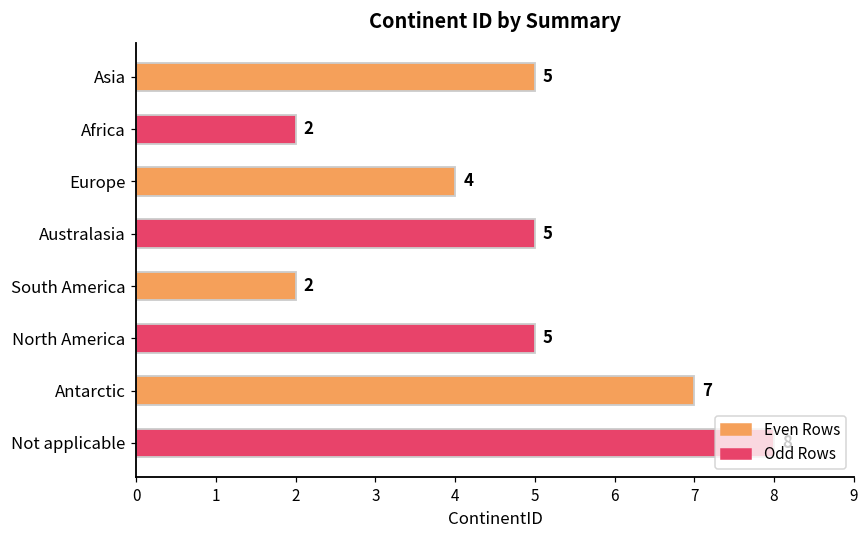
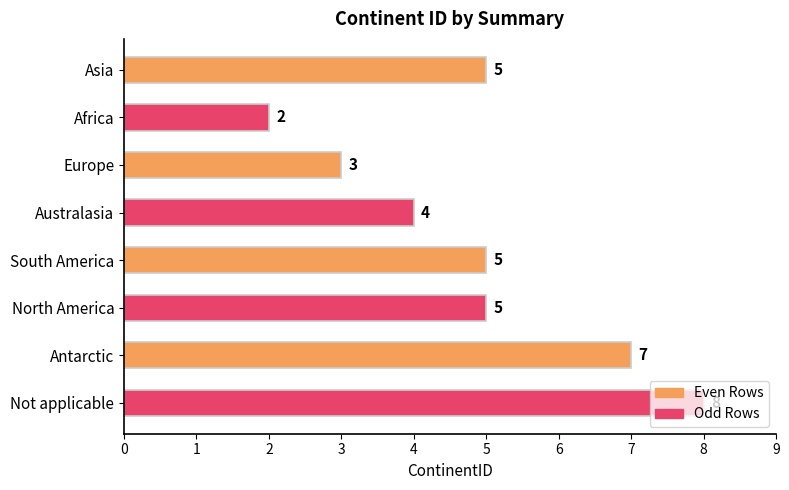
  {
    "Asia": 5,
    "Africa": 2,
-   "Europe": 4,
-   "Australasia": 5,
-   "South America": 2,
+   "Europe": 3,
+   "Australasia": 4,
+   "South America": 5,
    "North America": 5,
    "Antarctic": 7
  }
